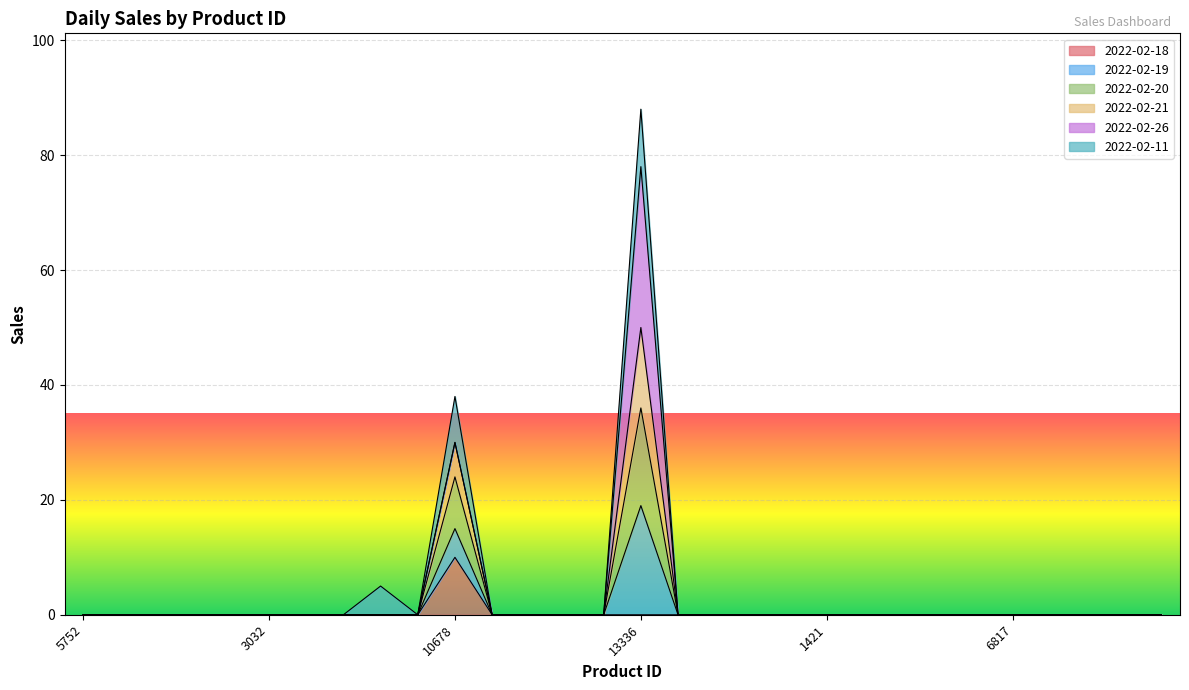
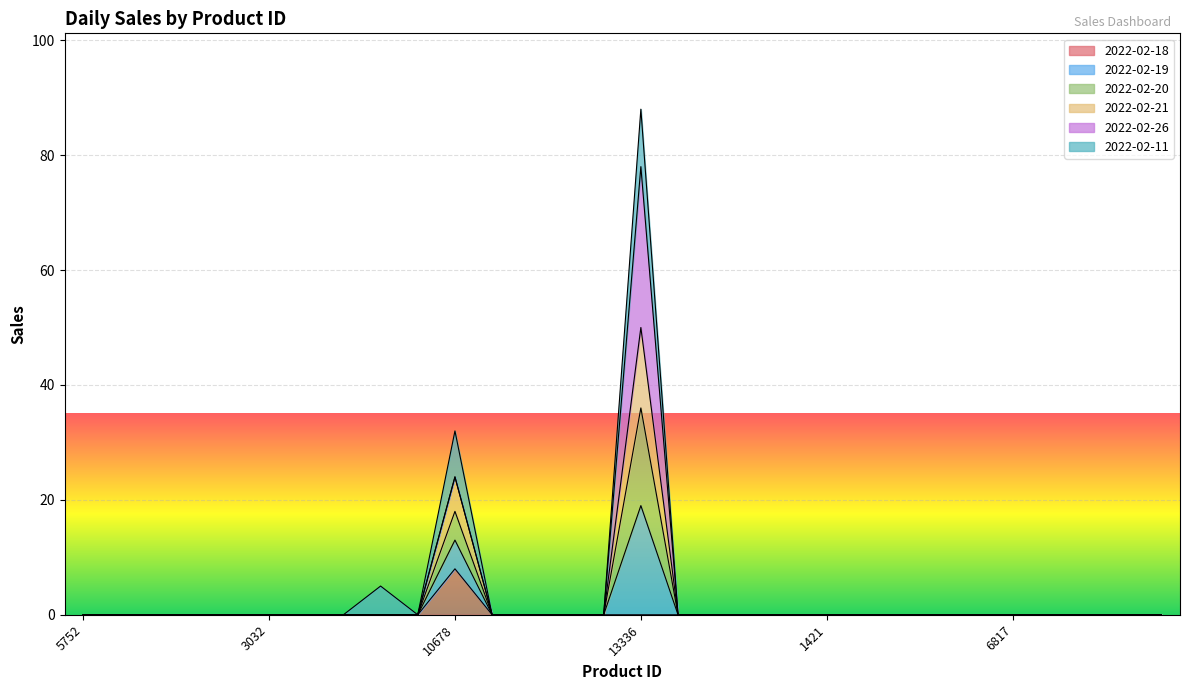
  {
    "2022-02-18": {
-     "10678": 10,
+     "10678": 8,
      "13336": 0
    },
    "2022-02-20": {
-     "10678": 9,
+     "10678": 5,
      "13336": 17
    },
    "2022-02-21": {
      "13336": 14
    },
    "2022-02-26": {
      "13336": 28
    }
  }
